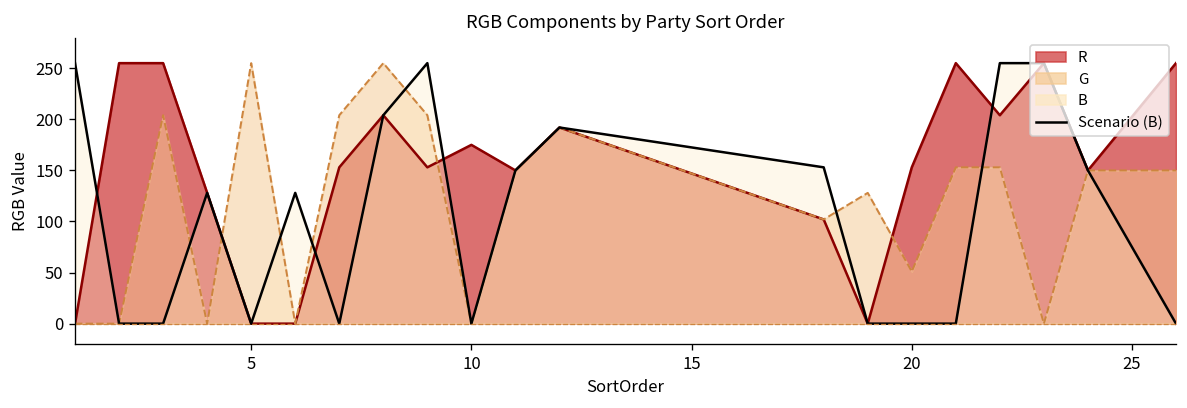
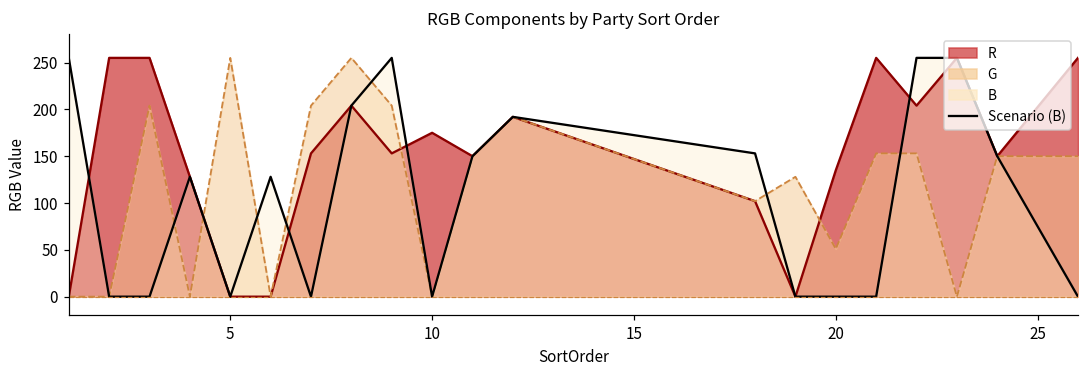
  {
    "R": {
      "10": 180,
-     "20": 150
+     "20": 140
    }
  }
